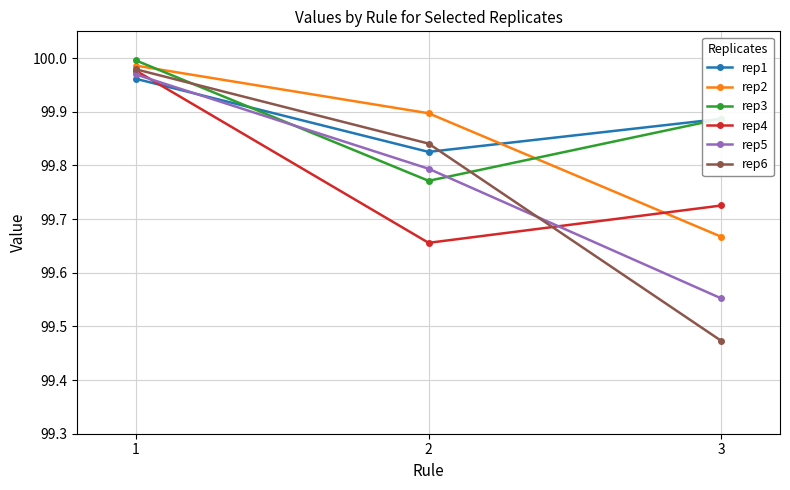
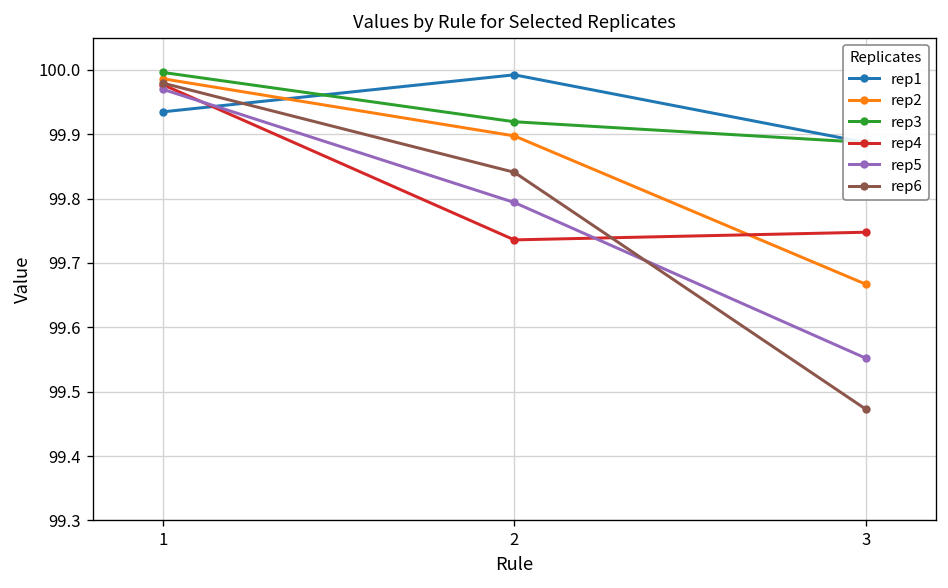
  {
    "rep1": {
-     "1": 99.96,
-     "2": 99.83
+     "1": 99.93,
+     "2": 99.99
    },
    "rep2": {
      "1": 99.99,
      "2": 99.90,
      "3": 99.67
    },
    "rep3": {
      "1": 100.00,
-     "2": 99.77
+     "2": 99.92
    },
    "rep4": {
-     "2": 99.66,
-     "3": 99.73
+     "2": 99.74,
+     "3": 99.75
    },
    "rep5": {
      "1": 99.97,
      "2": 99.79,
      "3": 99.55
    },
    "rep6": {
      "2": 99.84,
      "3": 99.47
    }
  }
